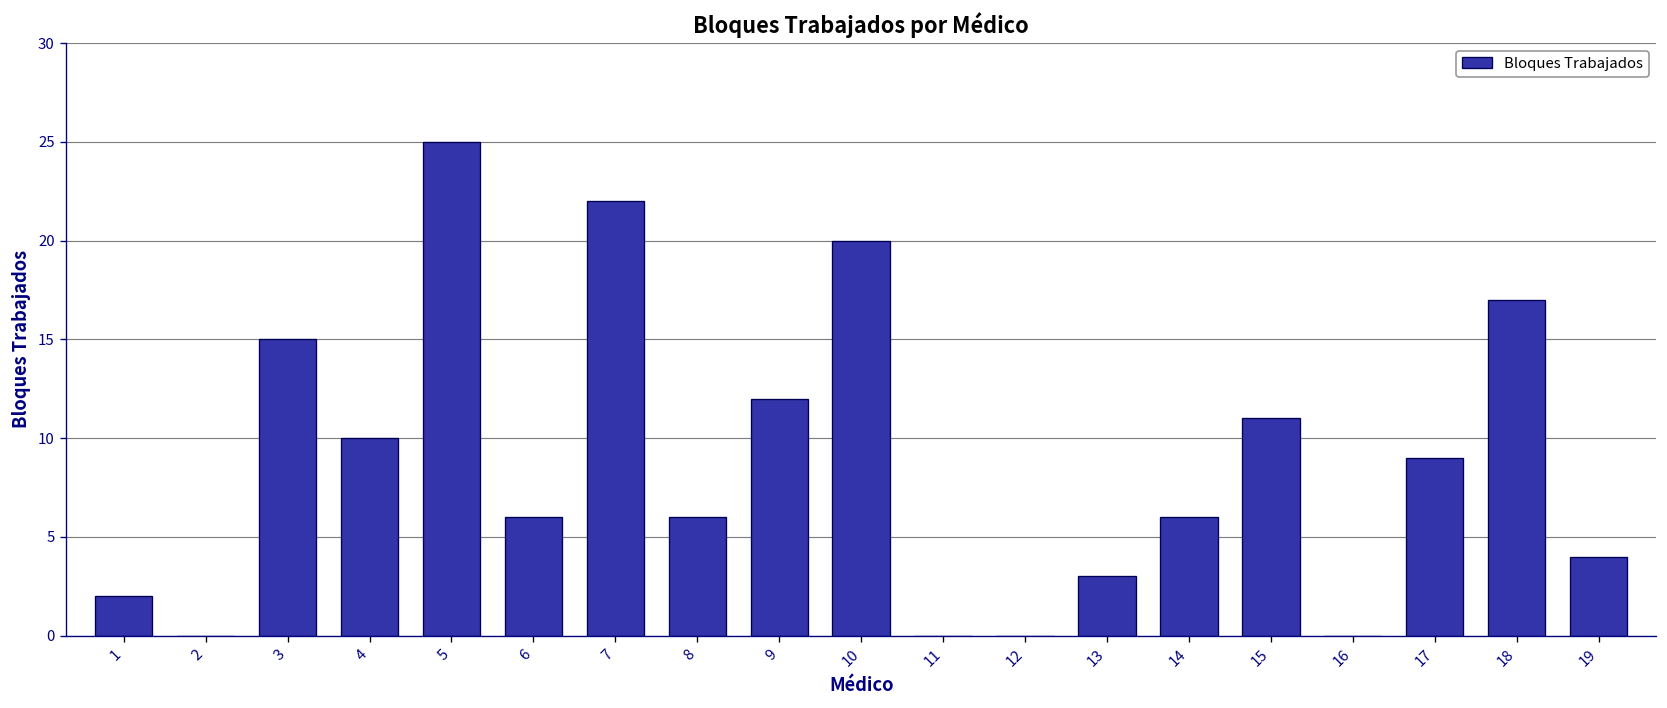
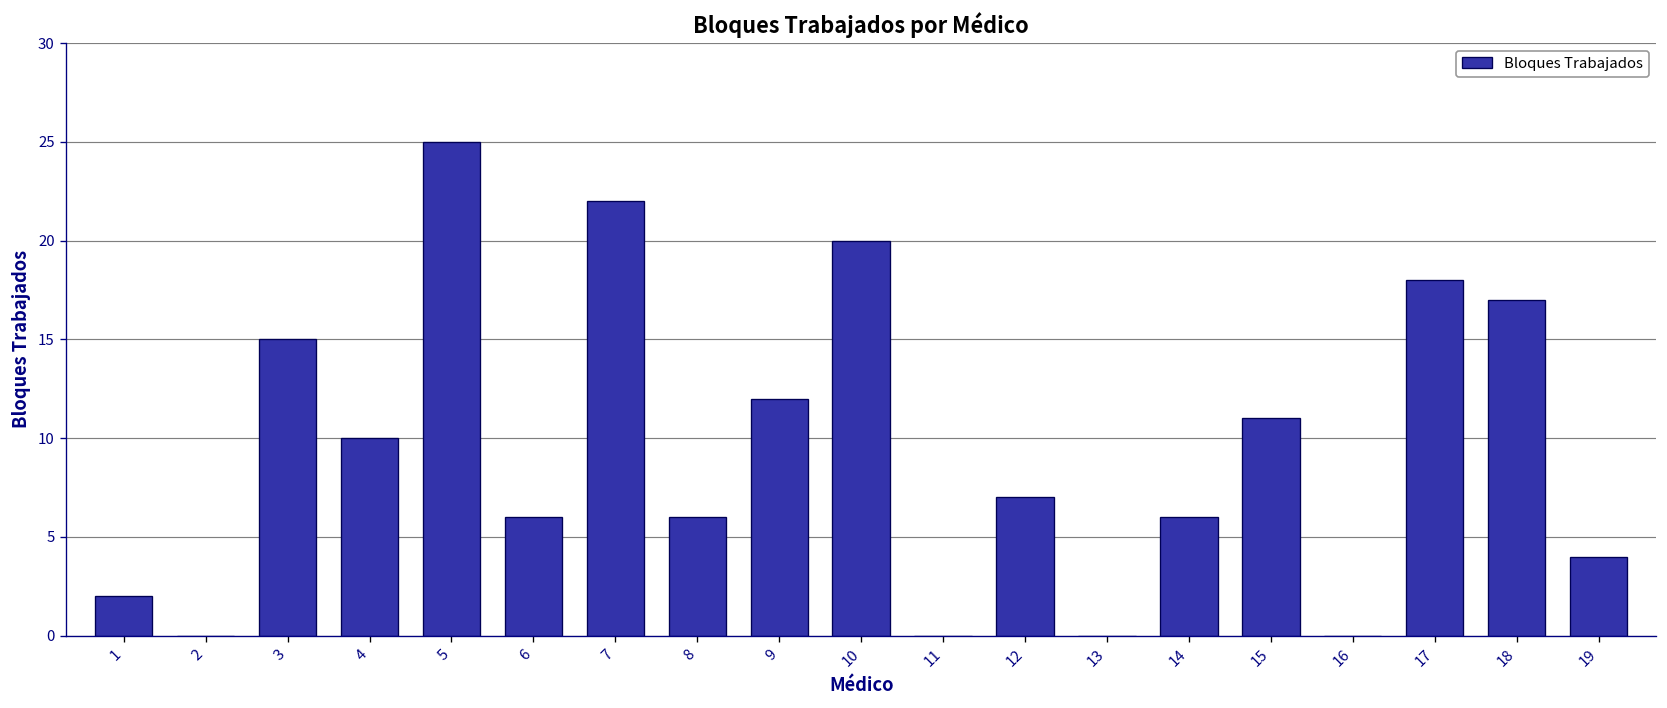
  {
    "1": 2,
    "2": 0,
    "3": 15,
    "4": 10,
    "5": 25,
    "6": 6,
    "7": 22,
    "8": 6,
    "9": 12,
    "10": 20,
    "11": 0,
-   "12": 0,
-   "13": 3,
+   "12": 7,
+   "13": 0,
    "14": 6,
    "15": 11,
    "16": 0,
-   "17": 9,
+   "17": 18,
    "18": 17,
    "19": 4
  }
